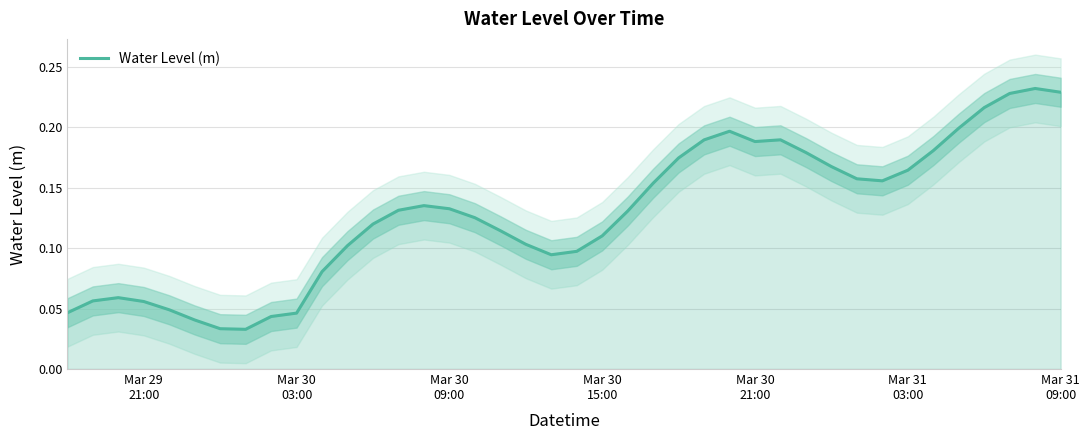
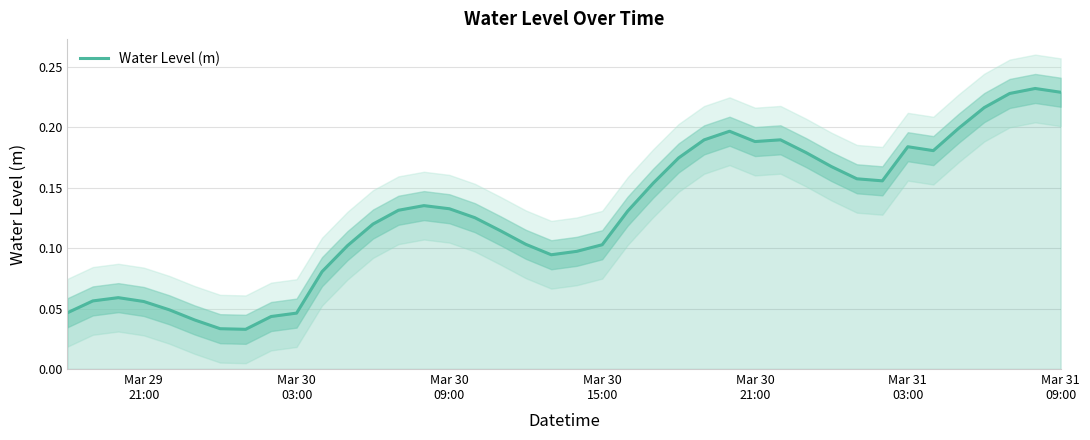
  {
    "Water Level (m)": {
      "Mar 29 21:00": 0.056,
      "Mar 30 03:00": 0.046,
      "Mar 30 09:00": 0.133,
-     "Mar 30 15:00": 0.110,
+     "Mar 30 15:00": 0.103,
      "Mar 30 21:00": 0.188,
-     "Mar 31 03:00": 0.164,
+     "Mar 31 03:00": 0.184,
      "Mar 31 09:00": 0.229
    }
  }
